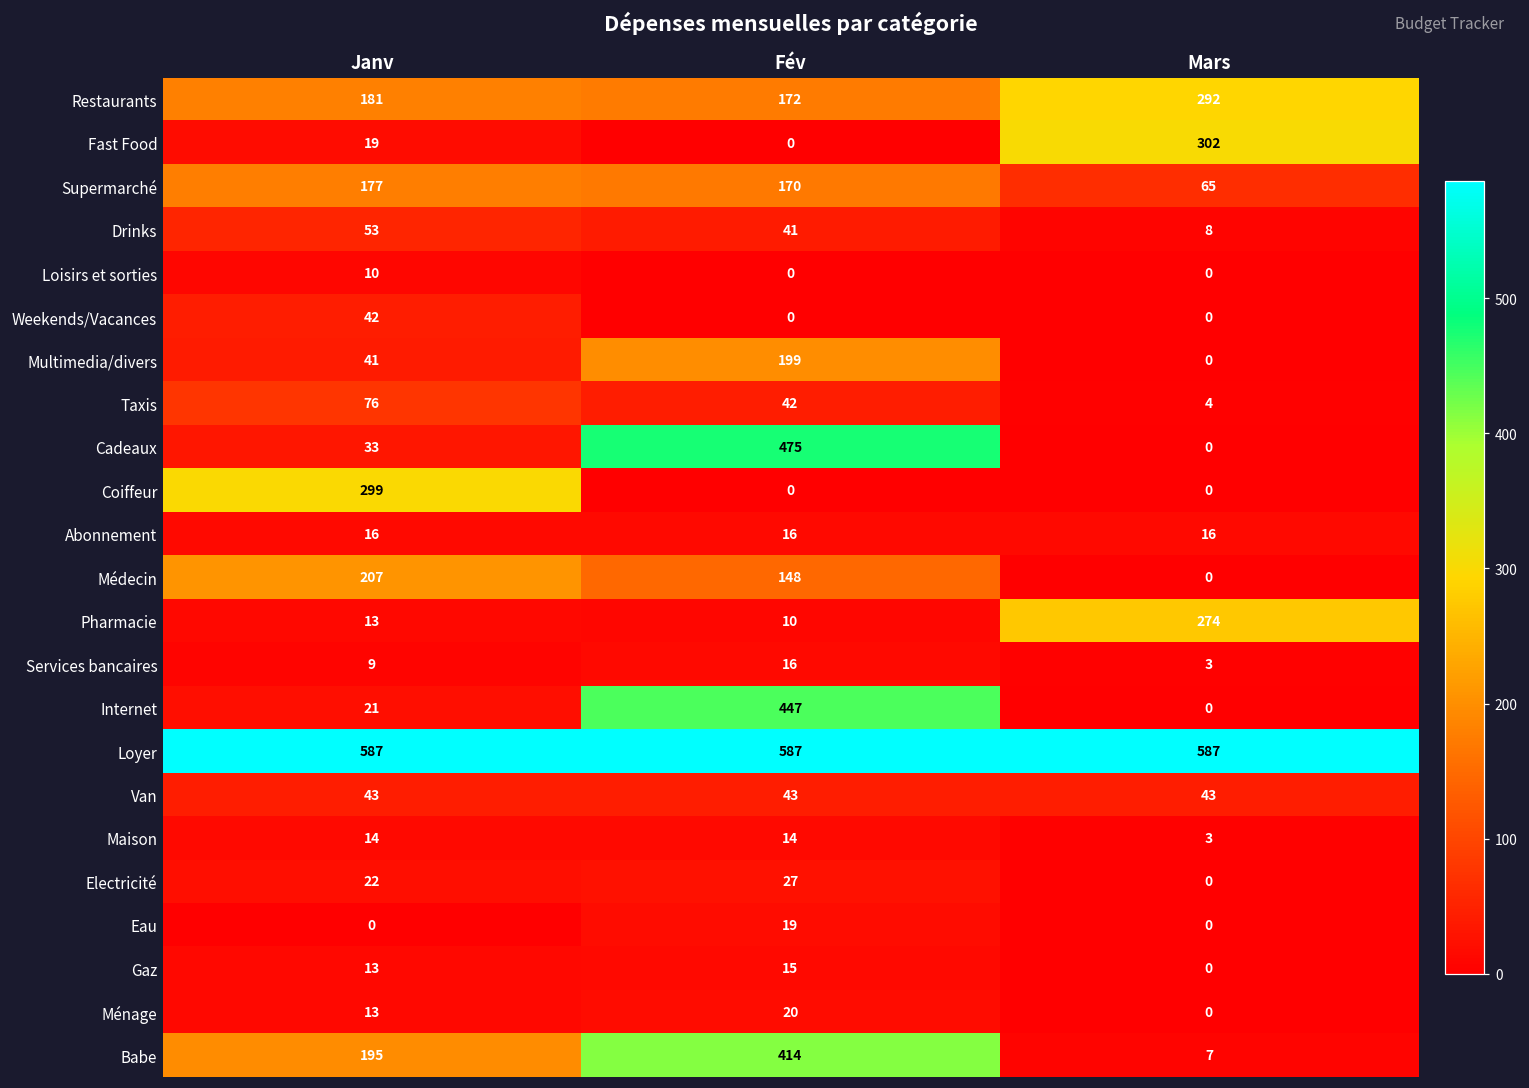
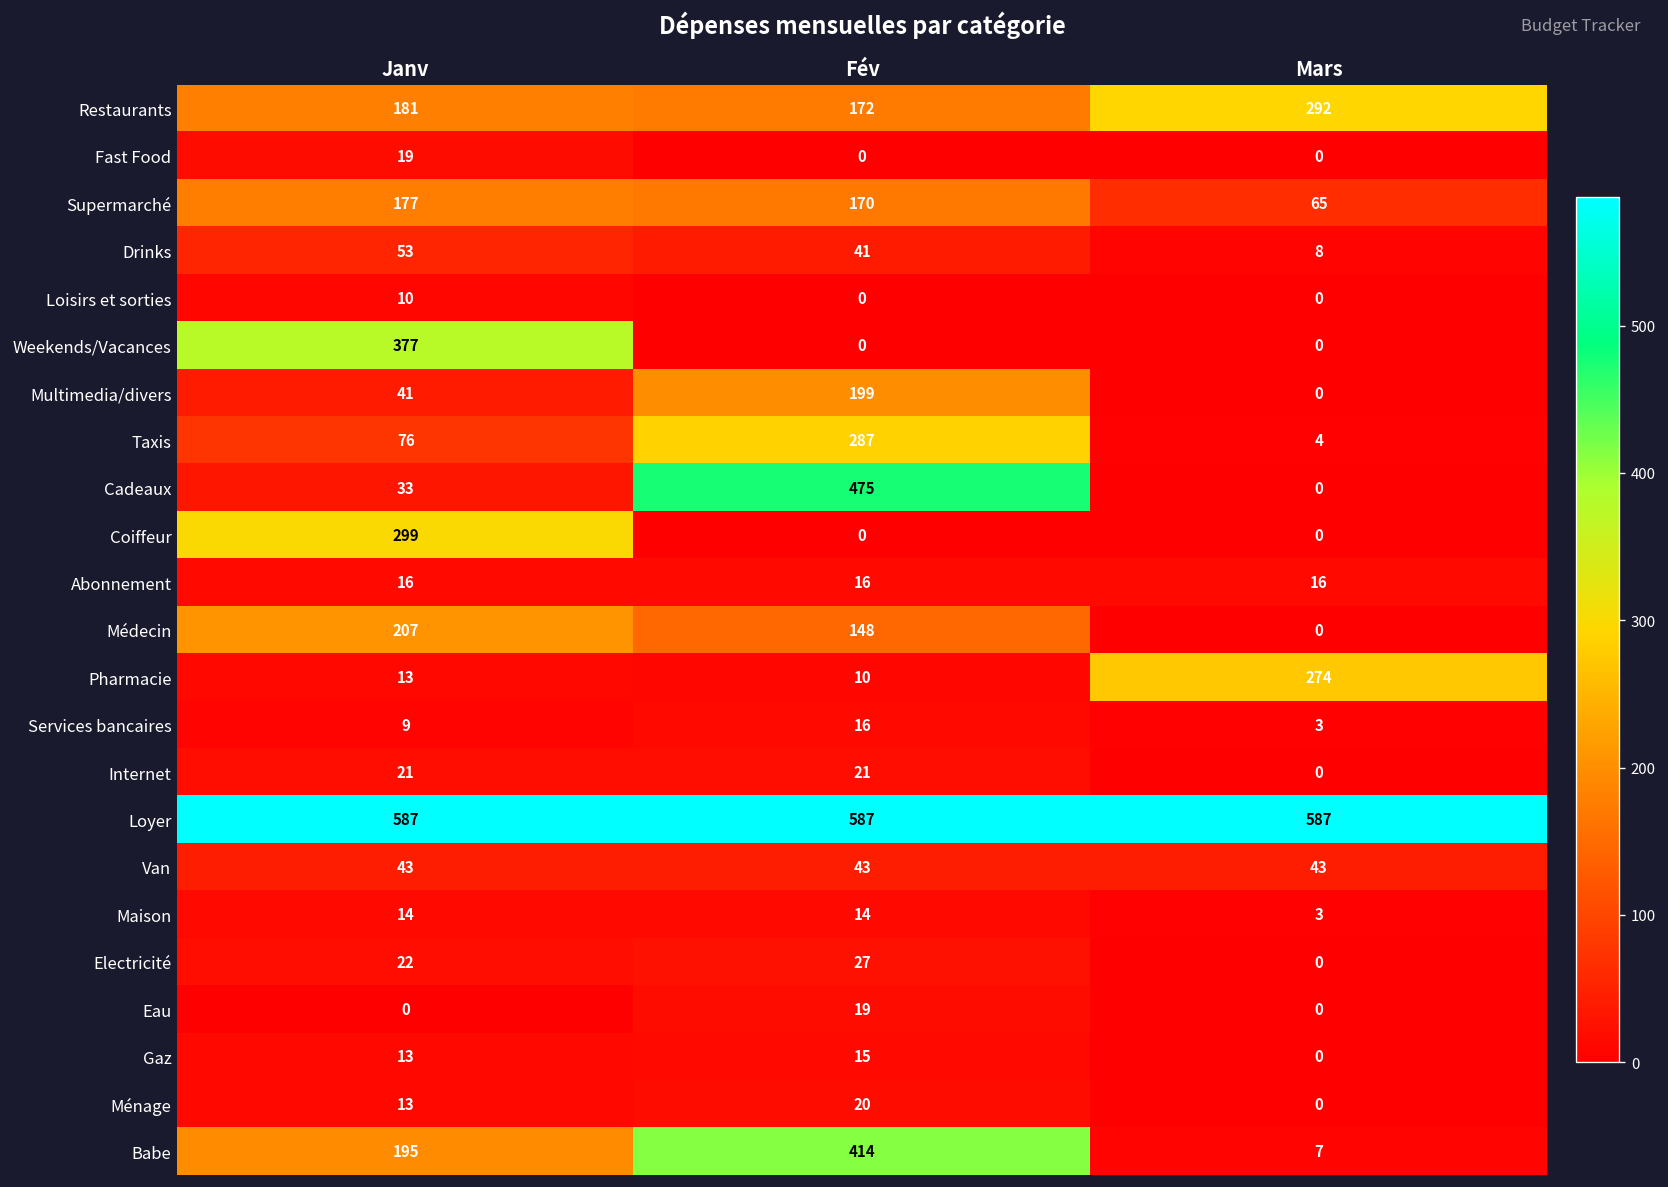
  {
    "Restaurants": {
      "Janv": 181,
      "Fév": 172,
      "Mars": 292
    },
    "Fast Food": {
      "Janv": 19,
      "Fév": 0,
-     "Mars": 302
+     "Mars": 0
    },
    "Supermarché": {
      "Janv": 177,
      "Fév": 170,
      "Mars": 65
    },
    "Drinks": {
      "Janv": 53,
      "Fév": 41,
      "Mars": 8
    },
    "Loisirs et sorties": {
      "Janv": 10,
      "Fév": 0,
      "Mars": 0
    },
    "Weekends/Vacances": {
-     "Janv": 42,
+     "Janv": 377,
      "Fév": 0,
      "Mars": 0
    },
    "Multimedia/divers": {
      "Janv": 41,
      "Fév": 199,
      "Mars": 0
    },
    "Taxis": {
      "Janv": 76,
-     "Fév": 42,
+     "Fév": 287,
      "Mars": 4
    },
    "Cadeaux": {
      "Janv": 33,
      "Fév": 475,
      "Mars": 0
    },
    "Coiffeur": {
      "Janv": 299,
      "Fév": 0,
      "Mars": 0
    },
    "Abonnement": {
      "Janv": 16,
      "Fév": 16,
      "Mars": 16
    },
    "Médecin": {
      "Janv": 207,
      "Fév": 148,
      "Mars": 0
    },
    "Pharmacie": {
      "Janv": 13,
      "Fév": 10,
      "Mars": 274
    },
    "Services bancaires": {
      "Janv": 9,
      "Fév": 16,
      "Mars": 3
    },
    "Internet": {
      "Janv": 21,
-     "Fév": 447,
+     "Fév": 21,
      "Mars": 0
    },
    "Loyer": {
      "Janv": 587,
      "Fév": 587,
      "Mars": 587
    },
    "Van": {
      "Janv": 43,
      "Fév": 43,
      "Mars": 43
    },
    "Maison": {
      "Janv": 14,
      "Fév": 14,
      "Mars": 3
    },
    "Electricité": {
      "Janv": 22,
      "Fév": 27,
      "Mars": 0
    },
    "Eau": {
      "Janv": 0,
      "Fév": 19,
      "Mars": 0
    },
    "Gaz": {
      "Janv": 13,
      "Fév": 15,
      "Mars": 0
    },
    "Ménage": {
      "Janv": 13,
      "Fév": 20,
      "Mars": 0
    },
    "Babe": {
      "Janv": 195,
      "Fév": 414,
      "Mars": 7
    }
  }
